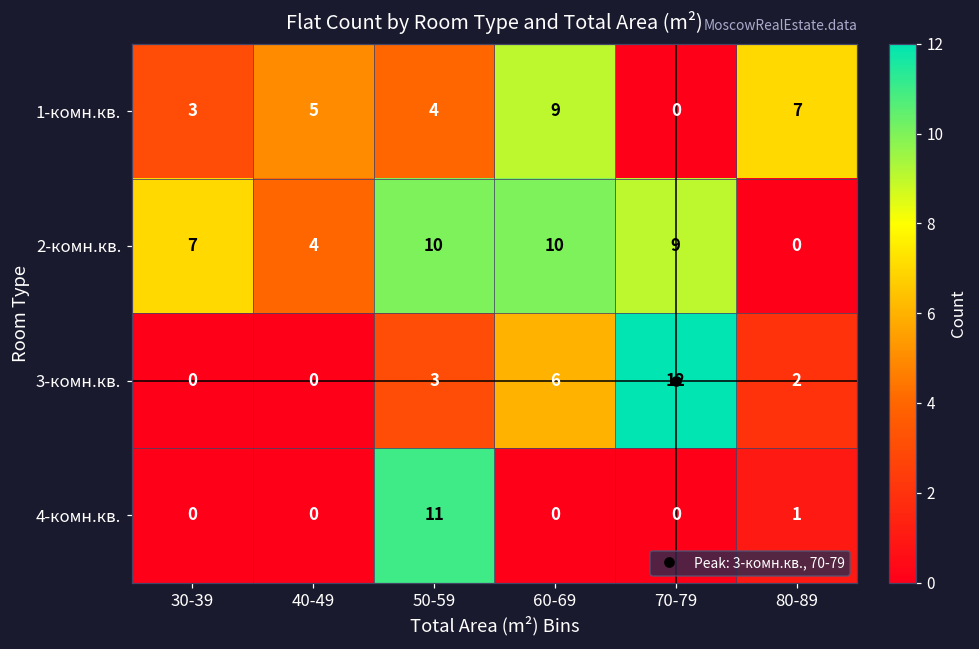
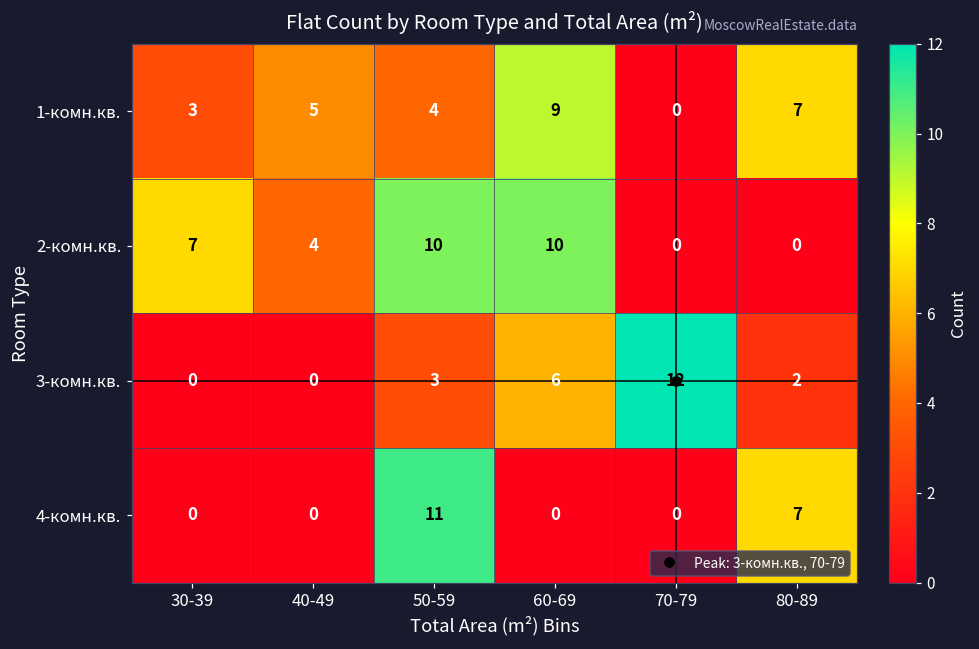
  {
    "1-комн.кв.": {
      "30-39": 3,
      "40-49": 5,
      "50-59": 4,
      "60-69": 9,
      "70-79": 0,
      "80-89": 7
    },
    "2-комн.кв.": {
      "30-39": 7,
      "40-49": 4,
      "50-59": 10,
      "60-69": 10,
-     "70-79": 9,
+     "70-79": 0,
      "80-89": 0
    },
    "3-комн.кв.": {
      "30-39": 0,
      "40-49": 0,
      "50-59": 3,
      "60-69": 6,
      "80-89": 2
    },
    "4-комн.кв.": {
      "30-39": 0,
      "40-49": 0,
      "50-59": 11,
      "60-69": 0,
      "70-79": 0,
-     "80-89": 1
+     "80-89": 7
    }
  }
